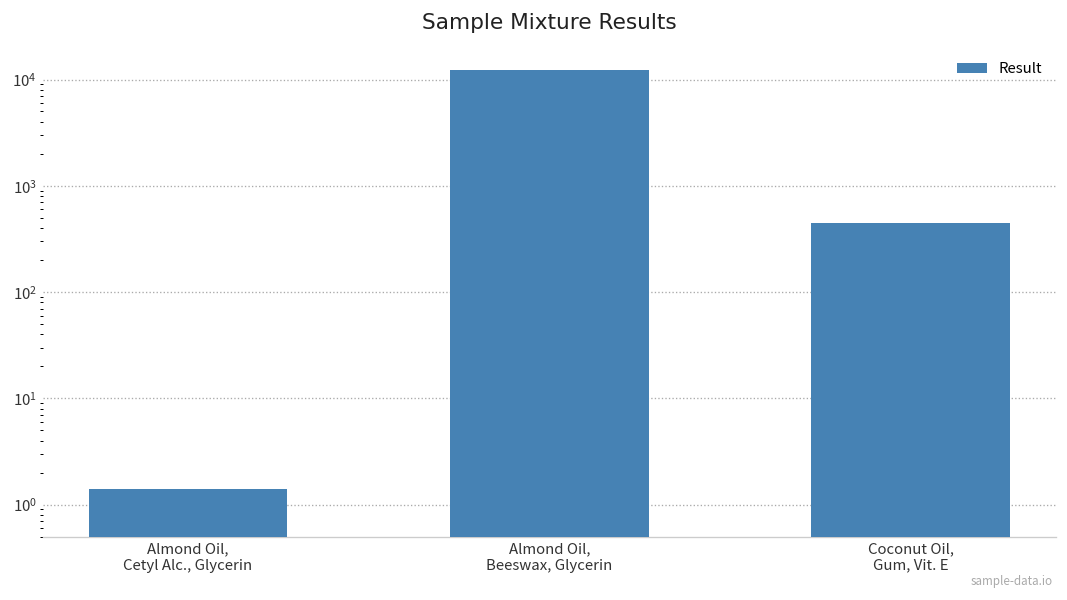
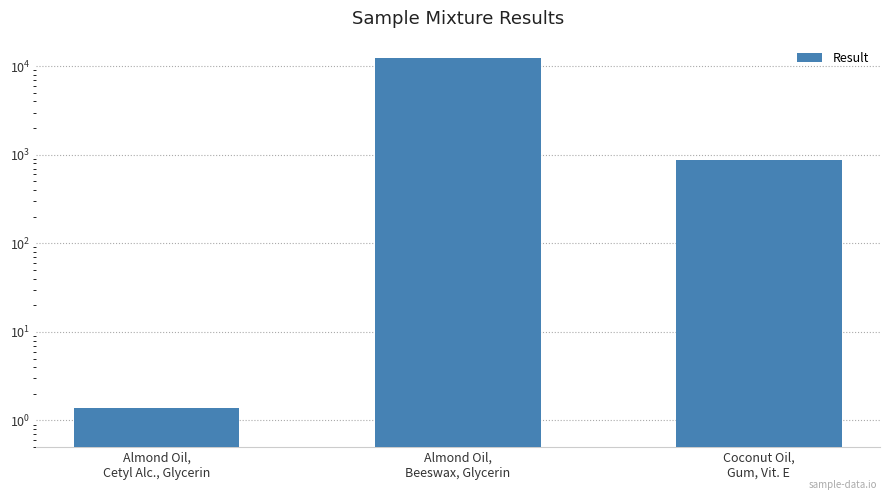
  {
    "Almond Oil, Cetyl Alc., Glycerin": 1.4,
    "Almond Oil, Beeswax, Glycerin": 12000,
-   "Coconut Oil, Gum, Vit. E": 400
+   "Coconut Oil, Gum, Vit. E": 900
  }
